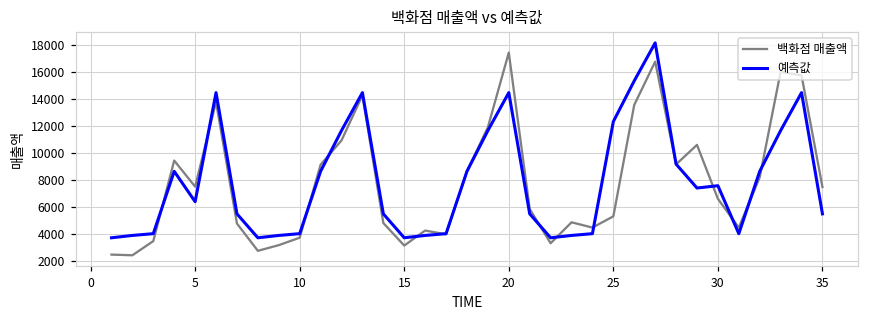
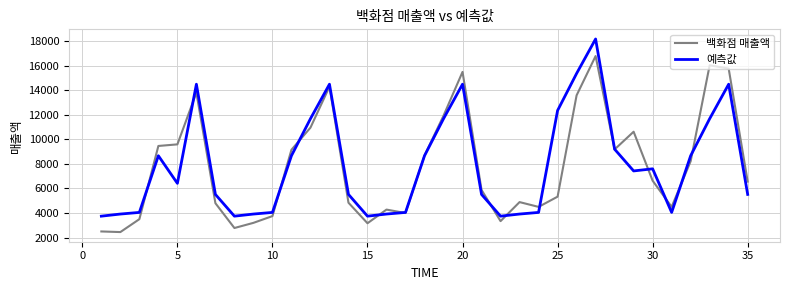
  {
    "백화점 매출액": {
-     "5": 7500,
+     "5": 9600,
      "10": 3800,
      "15": 3200,
-     "20": 17500,
+     "20": 15500,
      "25": 5300,
      "30": 6600,
-     "35": 7500
+     "35": 6600
    },
    "예측값": {
      "5": 6400,
      "10": 4100,
      "15": 3700,
      "20": 14500,
      "25": 12300,
      "30": 7600,
      "35": 5500
    }
  }
